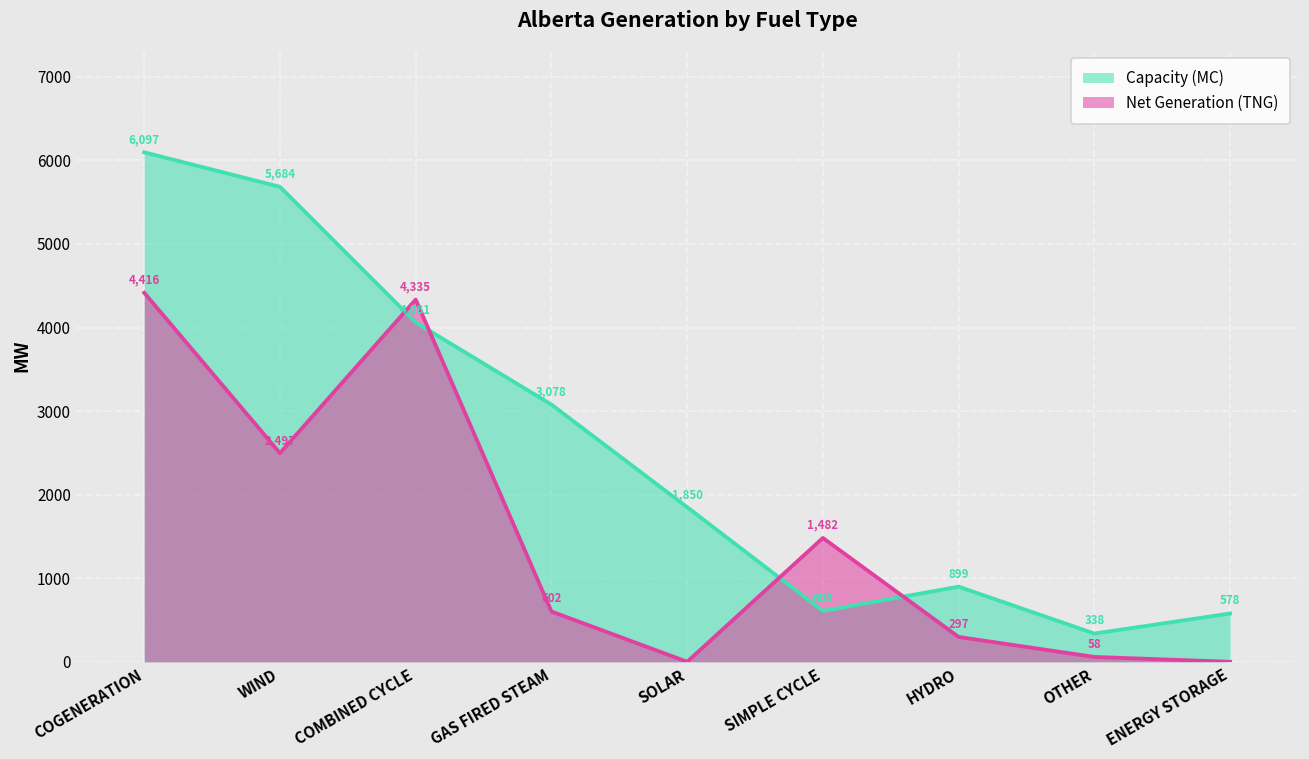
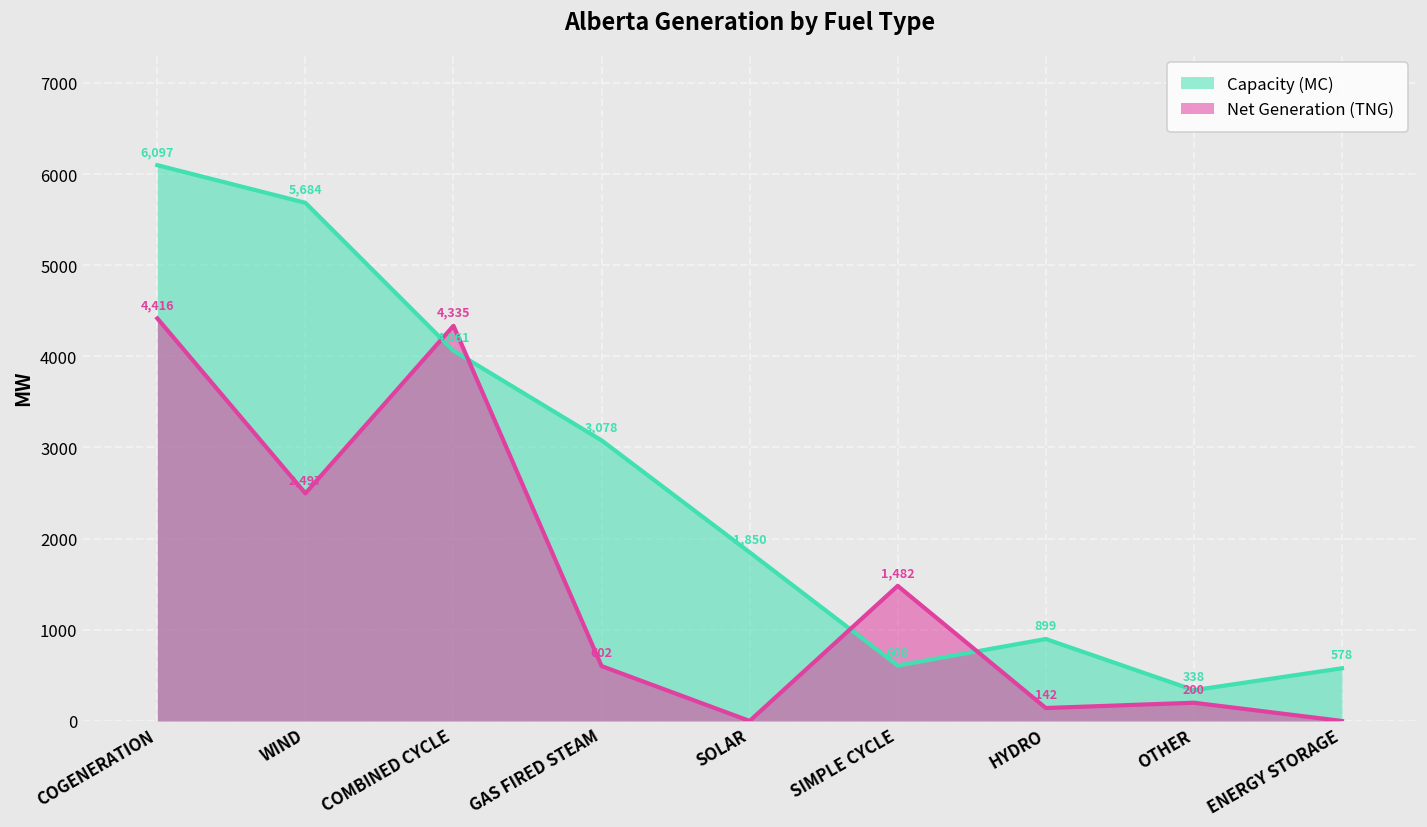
  {
    "Capacity (MC)": {
      "COGENERATION": "6,097",
      "WIND": "5,684",
      "COMBINED CYCLE": "4,061",
      "GAS FIRED STEAM": "3,078",
      "SOLAR": "1,850",
      "SIMPLE CYCLE": "608",
      "HYDRO": "899",
      "OTHER": "338",
      "ENERGY STORAGE": "578"
    },
    "Net Generation (TNG)": {
      "COGENERATION": "4,416",
      "WIND": "2,497",
      "COMBINED CYCLE": "4,335",
      "GAS FIRED STEAM": "602",
      "SIMPLE CYCLE": "1,482",
-     "HYDRO": "297",
-     "OTHER": "58"
+     "HYDRO": "142",
+     "OTHER": "200"
    }
  }
